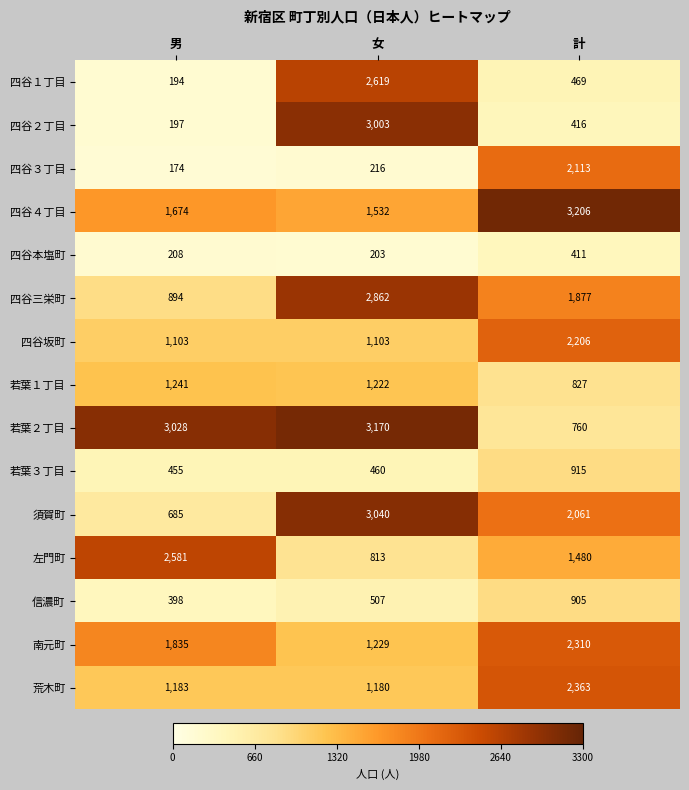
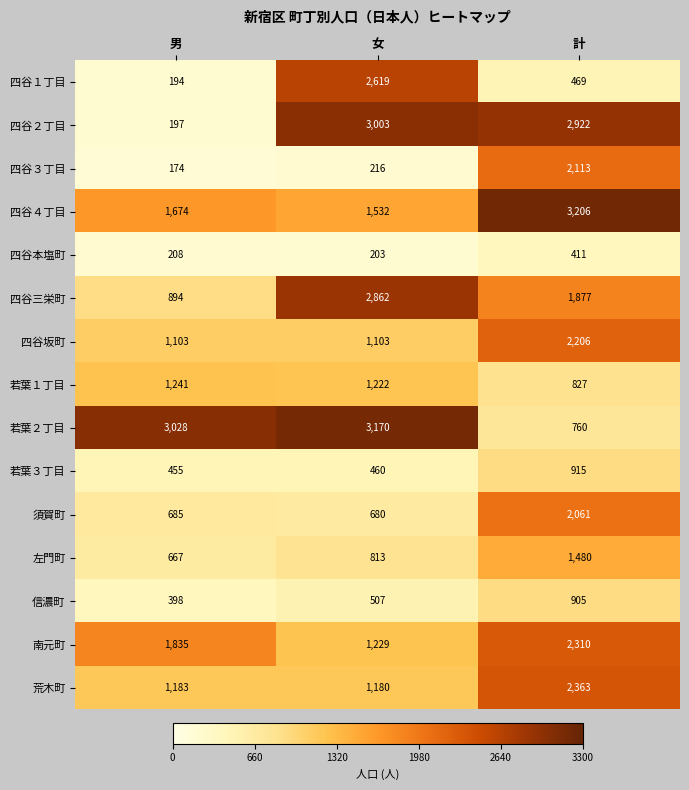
  {
    "四谷１丁目": {
      "男": "194",
      "女": "2,619",
      "計": "469"
    },
    "四谷２丁目": {
      "男": "197",
      "女": "3,003",
-     "計": "416"
+     "計": "2,922"
    },
    "四谷３丁目": {
      "男": "174",
      "女": "216",
      "計": "2,113"
    },
    "四谷４丁目": {
      "男": "1,674",
      "女": "1,532",
      "計": "3,206"
    },
    "四谷本塩町": {
      "男": "208",
      "女": "203",
      "計": "411"
    },
    "四谷三栄町": {
      "男": "894",
      "女": "2,862",
      "計": "1,877"
    },
    "四谷坂町": {
      "男": "1,103",
      "女": "1,103",
      "計": "2,206"
    },
    "若葉１丁目": {
      "男": "1,241",
      "女": "1,222",
      "計": "827"
    },
    "若葉２丁目": {
      "男": "3,028",
      "女": "3,170",
      "計": "760"
    },
    "若葉３丁目": {
      "男": "455",
      "女": "460",
      "計": "915"
    },
    "須賀町": {
      "男": "685",
-     "女": "3,040",
+     "女": "680",
      "計": "2,061"
    },
    "左門町": {
-     "男": "2,581",
+     "男": "667",
      "女": "813",
      "計": "1,480"
    },
    "信濃町": {
      "男": "398",
      "女": "507",
      "計": "905"
    },
    "南元町": {
      "男": "1,835",
      "女": "1,229",
      "計": "2,310"
    },
    "荒木町": {
      "男": "1,183",
      "女": "1,180",
      "計": "2,363"
    }
  }
